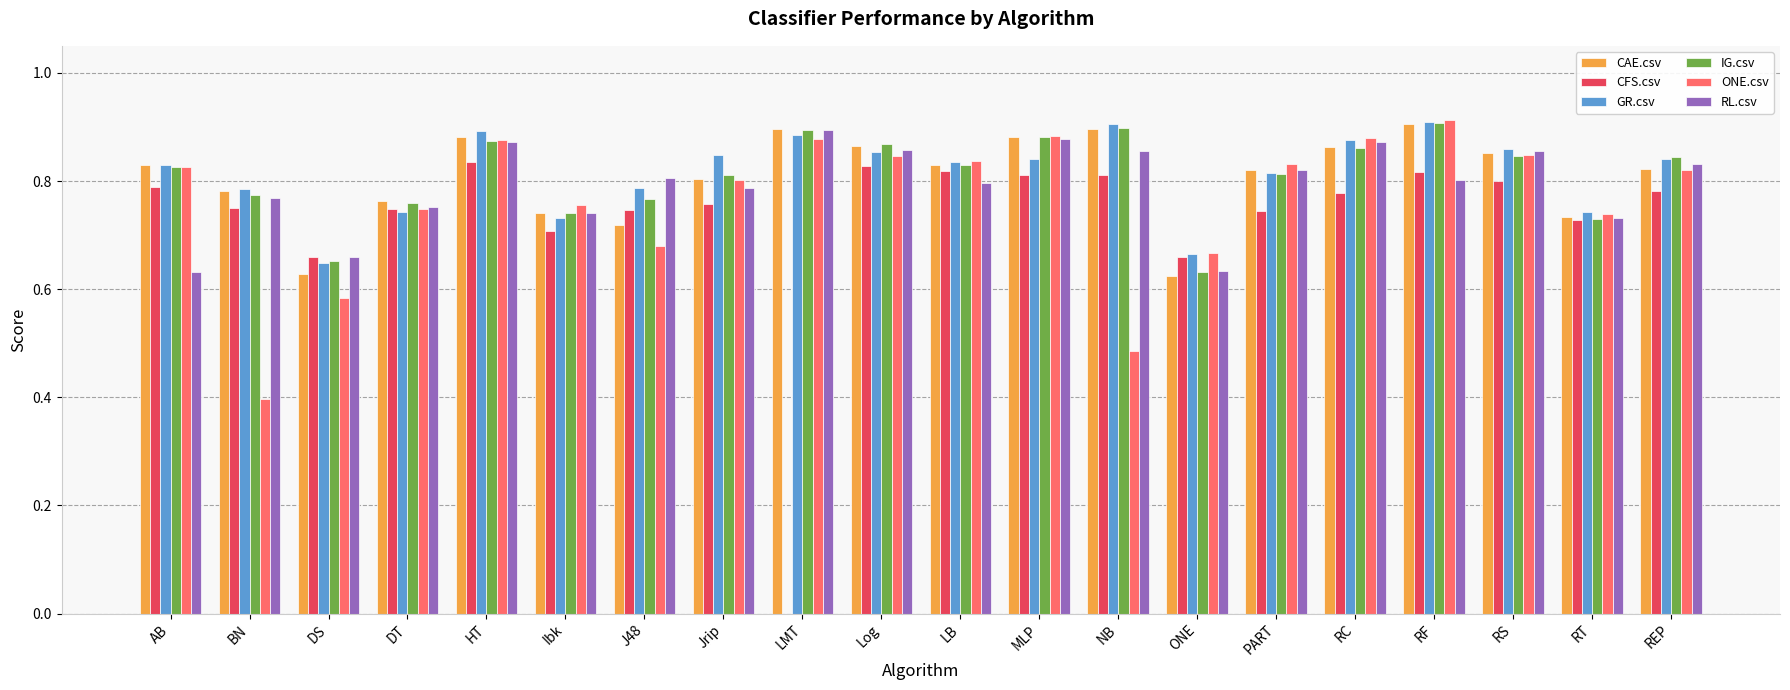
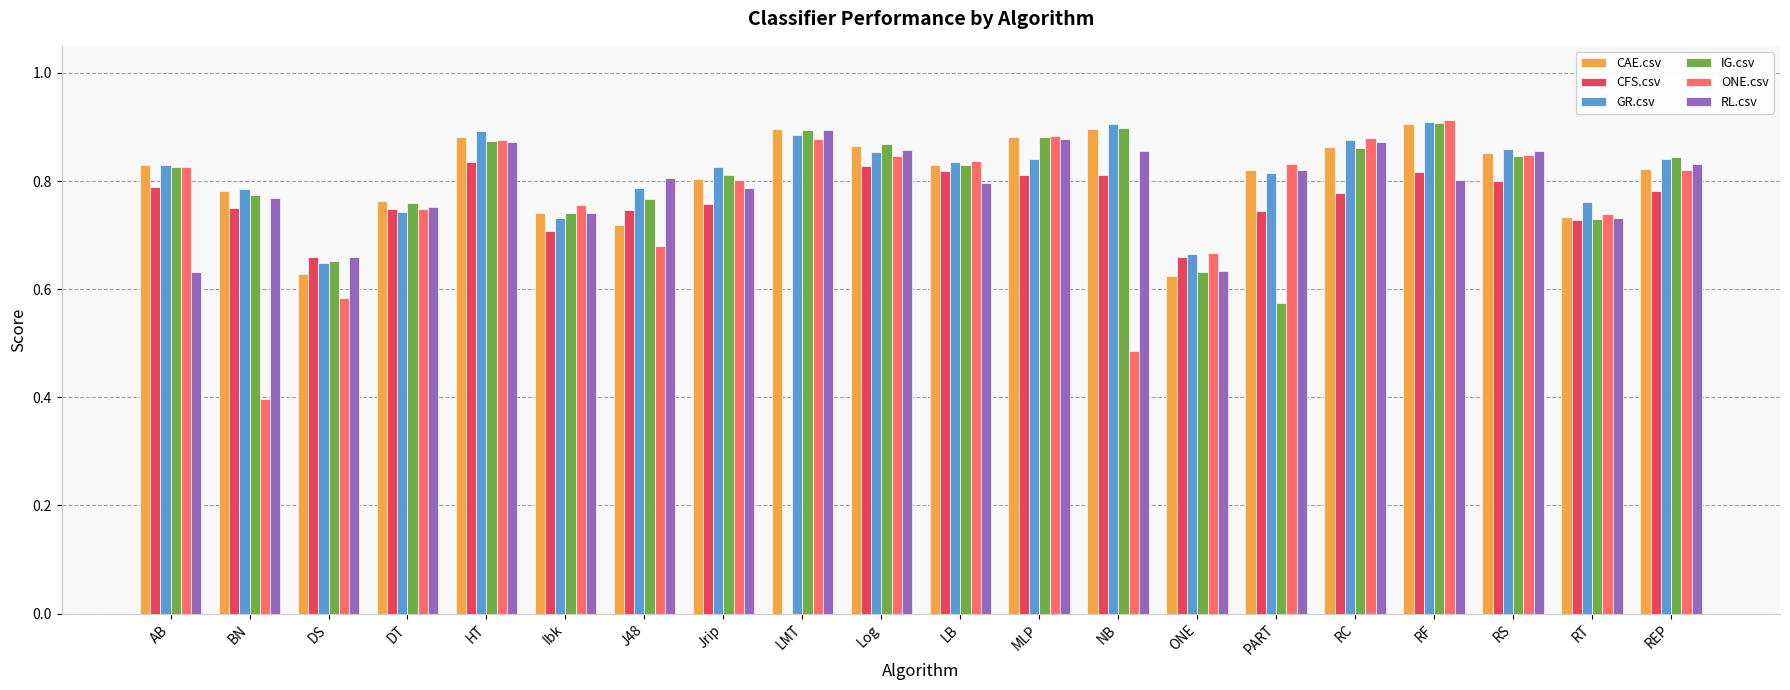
  {
    "CAE.csv": {
      "AB": 0.83,
      "BN": 0.78,
      "DS": 0.63,
      "DT": 0.76,
      "HT": 0.88,
      "Ibk": 0.74,
      "J48": 0.72,
      "Jrip": 0.80,
      "LMT": 0.90,
      "Log": 0.86,
      "LB": 0.83,
      "MLP": 0.88,
      "NB": 0.90,
      "ONE": 0.63,
      "PART": 0.82,
      "RC": 0.86,
      "RF": 0.91,
      "RS": 0.85,
      "RT": 0.73,
      "REP": 0.82
    },
    "GR.csv": {
      "AB": 0.83,
      "BN": 0.79,
      "DS": 0.65,
      "DT": 0.74,
      "HT": 0.89,
      "Ibk": 0.73,
      "J48": 0.79,
-     "Jrip": 0.85,
+     "Jrip": 0.83,
      "LMT": 0.88,
      "Log": 0.85,
      "LB": 0.84,
      "MLP": 0.84,
      "NB": 0.91,
      "ONE": 0.66,
      "PART": 0.81,
      "RC": 0.88,
      "RF": 0.91,
      "RS": 0.86,
-     "RT": 0.74,
+     "RT": 0.76,
      "REP": 0.84
    },
    "IG.csv": {
      "AB": 0.83,
      "BN": 0.77,
      "DS": 0.65,
      "DT": 0.76,
      "HT": 0.87,
      "Ibk": 0.74,
      "J48": 0.77,
      "Jrip": 0.81,
      "LMT": 0.89,
      "Log": 0.87,
      "LB": 0.83,
      "MLP": 0.88,
      "NB": 0.90,
      "ONE": 0.63,
-     "PART": 0.81,
+     "PART": 0.57,
      "RC": 0.86,
      "RF": 0.91,
      "RS": 0.85,
      "RT": 0.73,
      "REP": 0.84
    },
    "RL.csv": {
      "AB": 0.63,
      "BN": 0.77,
      "DS": 0.66,
      "DT": 0.75,
      "HT": 0.87,
      "Ibk": 0.74,
      "J48": 0.81,
      "Jrip": 0.79,
      "LMT": 0.89,
      "Log": 0.86,
      "LB": 0.80,
      "MLP": 0.88,
      "NB": 0.86,
      "ONE": 0.63,
      "PART": 0.82,
      "RC": 0.87,
      "RF": 0.80,
      "RS": 0.86,
      "RT": 0.73,
      "REP": 0.83
    }
  }
